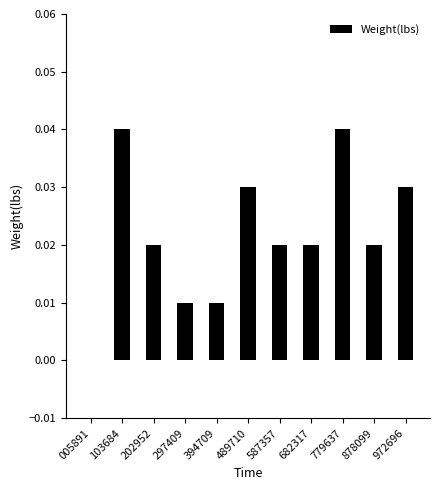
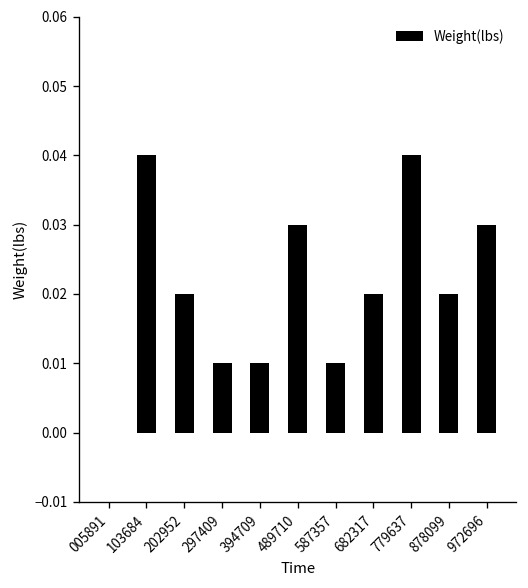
  {
    "005891": 0.00,
    "103684": 0.04,
    "202952": 0.02,
    "297409": 0.01,
    "394709": 0.01,
    "489710": 0.03,
-   "587357": 0.02,
+   "587357": 0.01,
    "682317": 0.02,
    "779637": 0.04,
    "878099": 0.02,
    "972696": 0.03
  }
